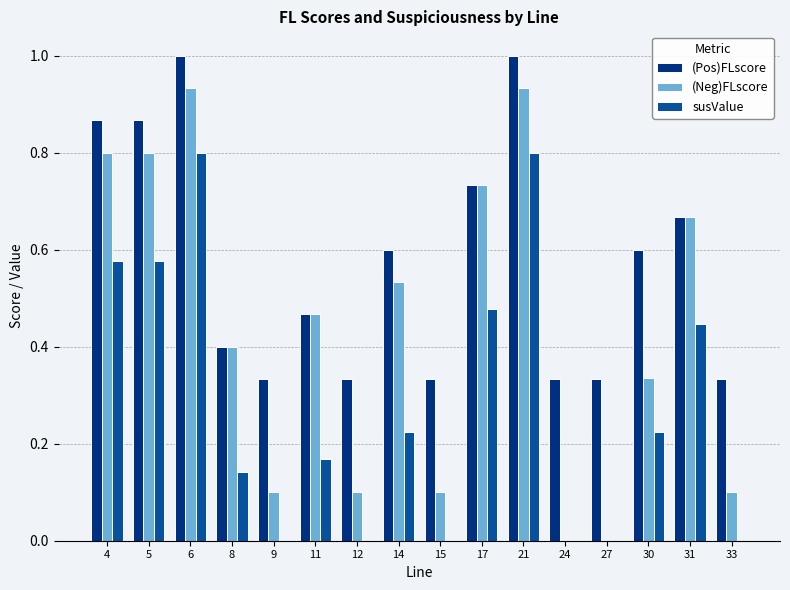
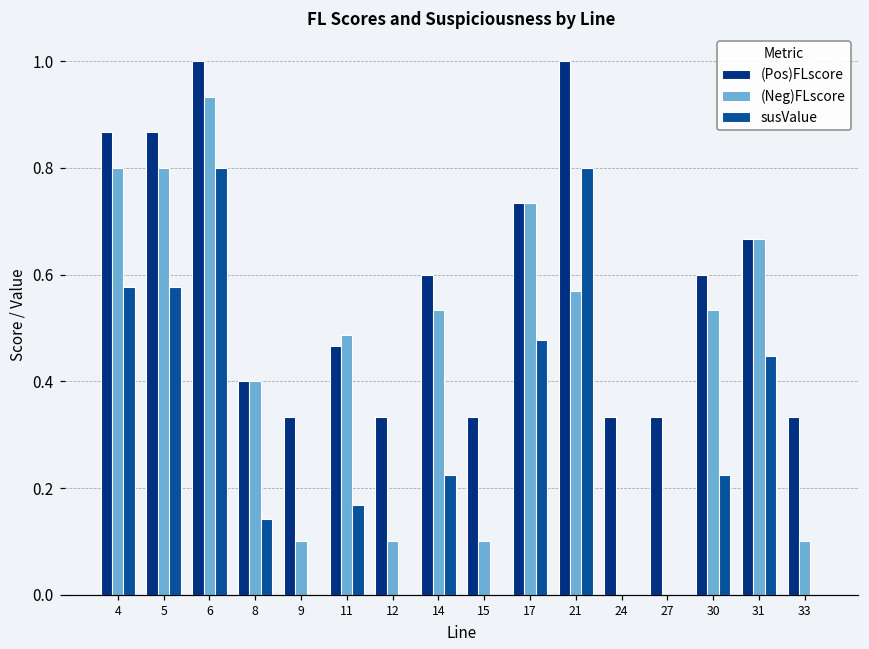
  {
    "(Neg)FLscore": {
      "4": 0.80,
      "5": 0.80,
      "6": 0.93,
      "8": 0.40,
      "9": 0.10,
-     "11": 0.47,
+     "11": 0.49,
      "12": 0.10,
      "14": 0.53,
      "15": 0.10,
      "17": 0.73,
-     "21": 0.93,
+     "21": 0.57,
      "24": 0.00,
      "27": 0.00,
-     "30": 0.34,
+     "30": 0.53,
      "31": 0.67,
      "33": 0.10
    }
  }
